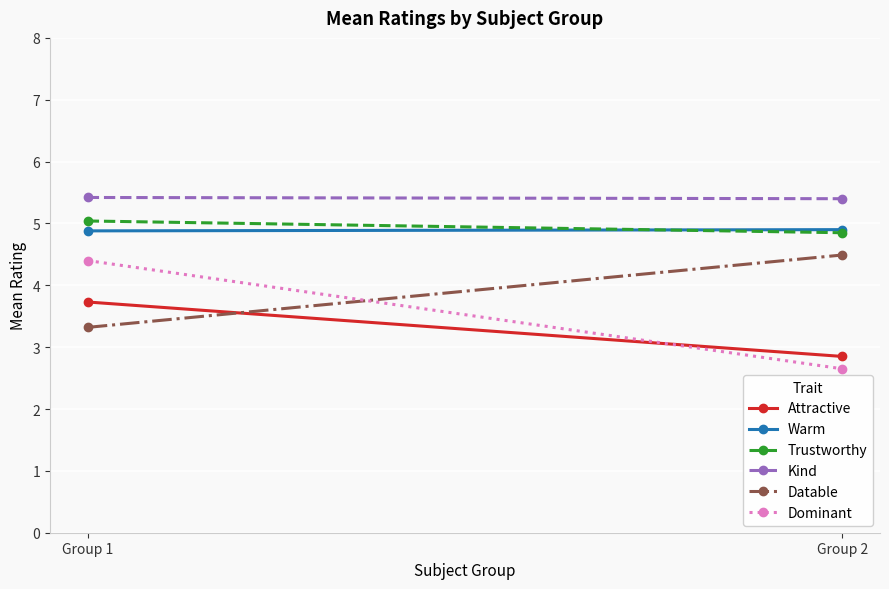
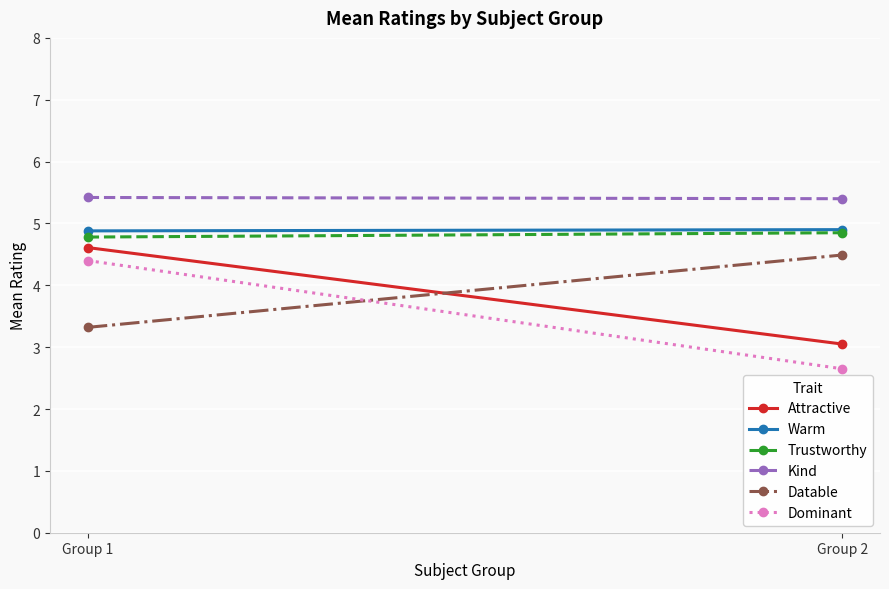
  {
    "Attractive": {
-     "Group 1": 3.7,
-     "Group 2": 2.9
+     "Group 1": 4.6,
+     "Group 2": 3.1
    },
    "Warm": {
      "Group 1": 4.9,
      "Group 2": 4.9
    },
    "Trustworthy": {
-     "Group 1": 5.0,
+     "Group 1": 4.8,
      "Group 2": 4.9
    },
    "Kind": {
      "Group 1": 5.4,
      "Group 2": 5.4
    },
    "Datable": {
      "Group 1": 3.3,
      "Group 2": 4.5
    },
    "Dominant": {
      "Group 1": 4.4,
      "Group 2": 2.7
    }
  }
